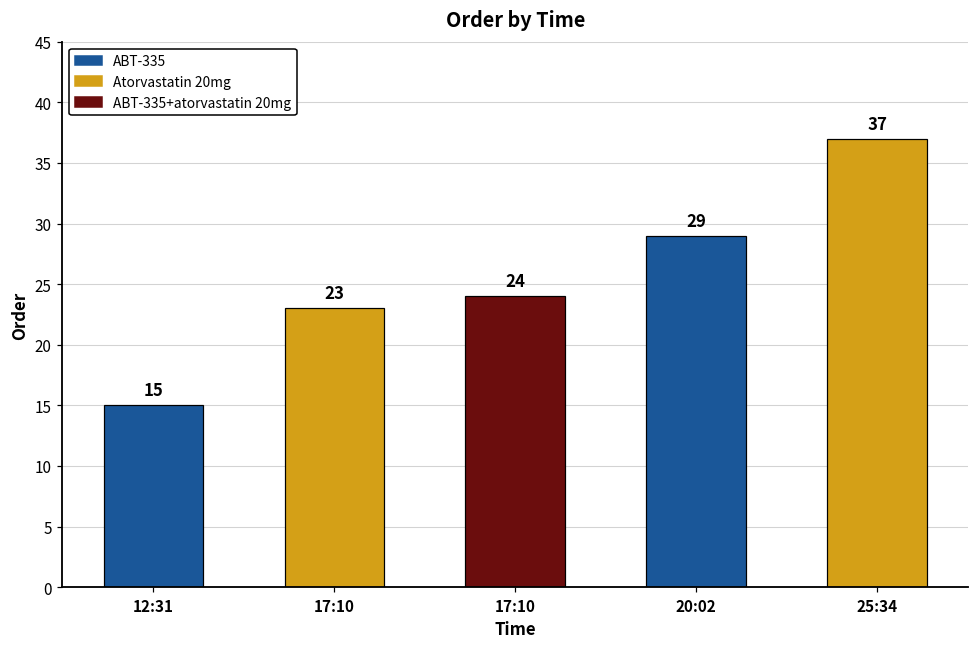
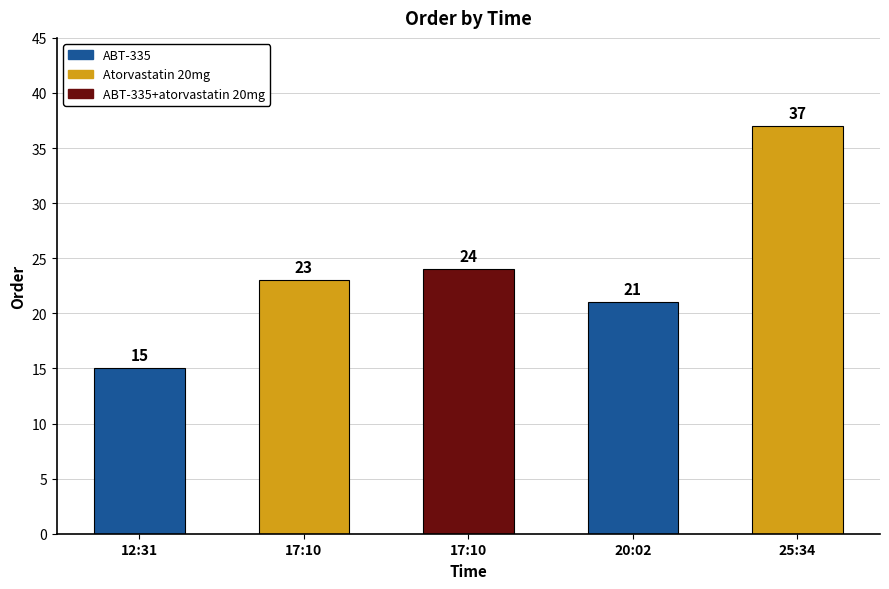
  {
    "12:31": 15,
-   "20:02": 29,
+   "20:02": 21,
    "25:34": 37
  }
